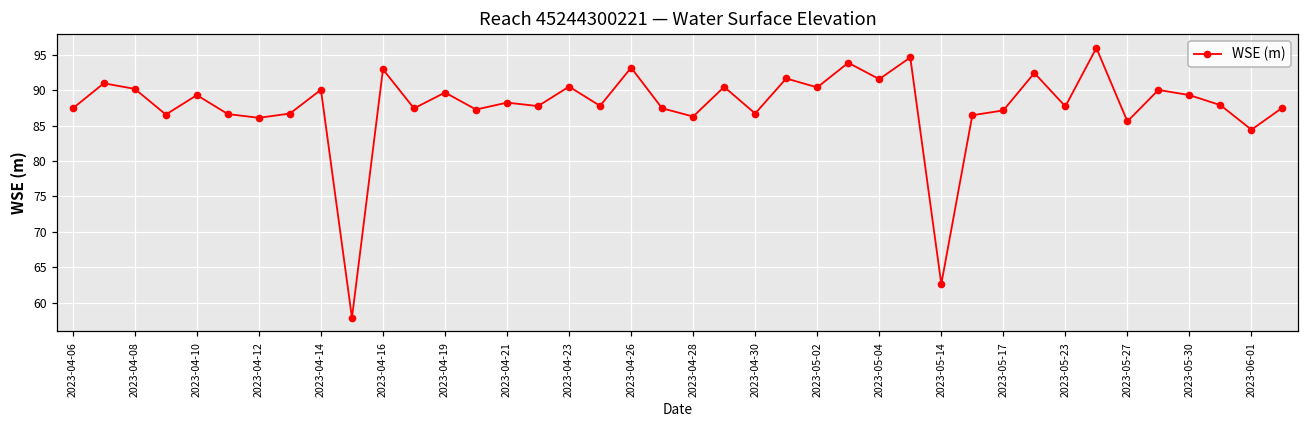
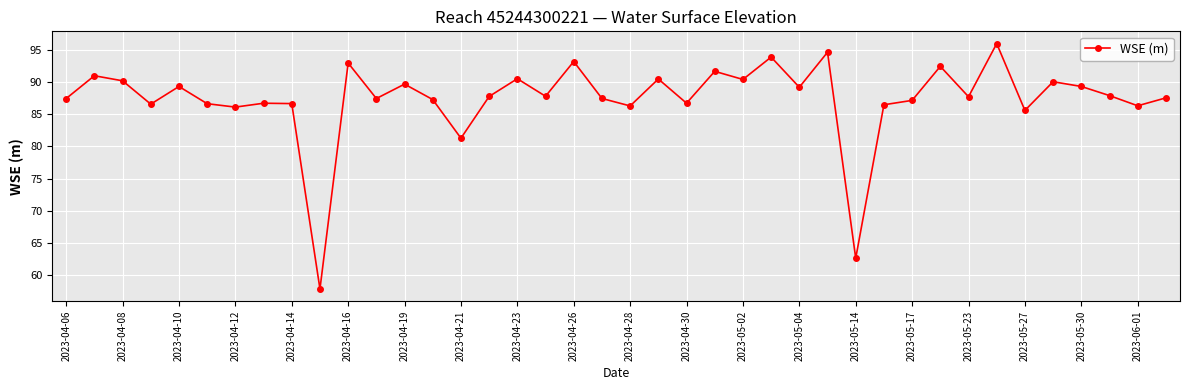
  {
    "2023-04-06": 87,
    "2023-04-08": 90,
    "2023-04-10": 89,
    "2023-04-12": 86,
-   "2023-04-14": 90,
+   "2023-04-14": 87,
    "2023-04-16": 93,
    "2023-04-19": 90,
-   "2023-04-21": 88,
+   "2023-04-21": 81,
    "2023-04-23": 91,
    "2023-04-26": 93,
    "2023-04-28": 86,
    "2023-04-30": 87,
    "2023-05-02": 90,
-   "2023-05-04": 92,
+   "2023-05-04": 89,
    "2023-05-14": 63,
    "2023-05-17": 87,
    "2023-05-23": 88,
    "2023-05-27": 86,
    "2023-05-30": 89,
-   "2023-06-01": 84
+   "2023-06-01": 86
  }
